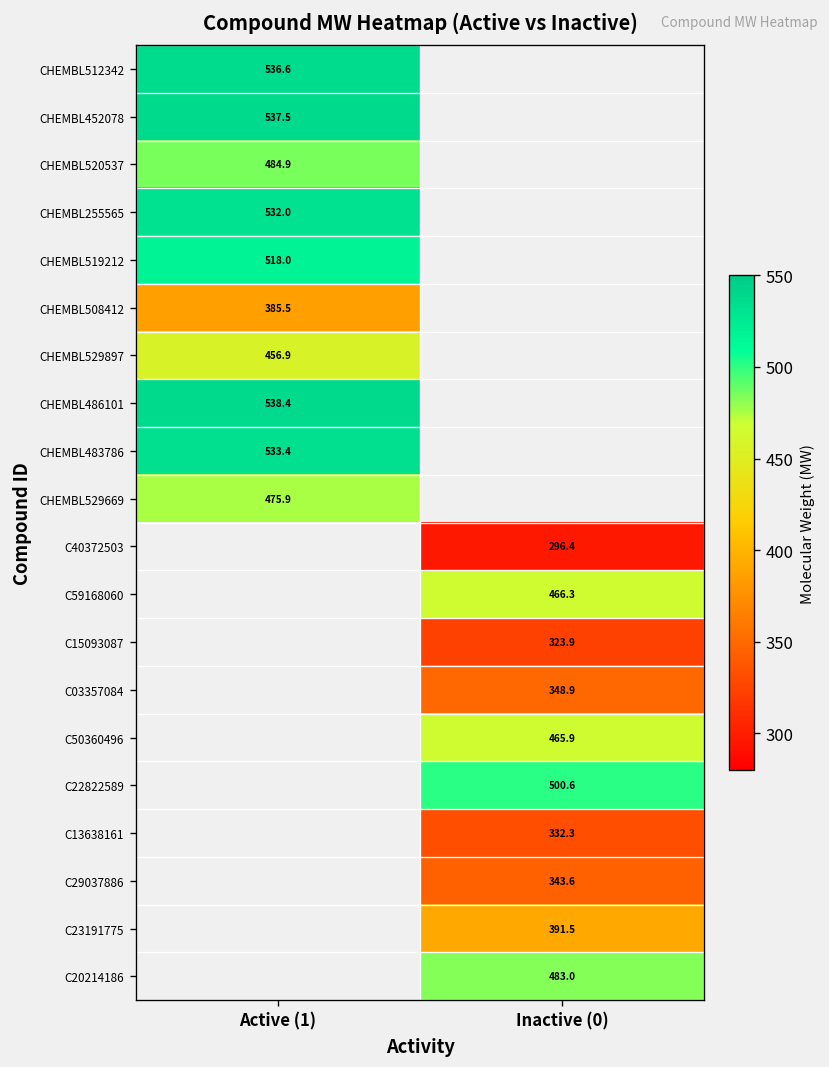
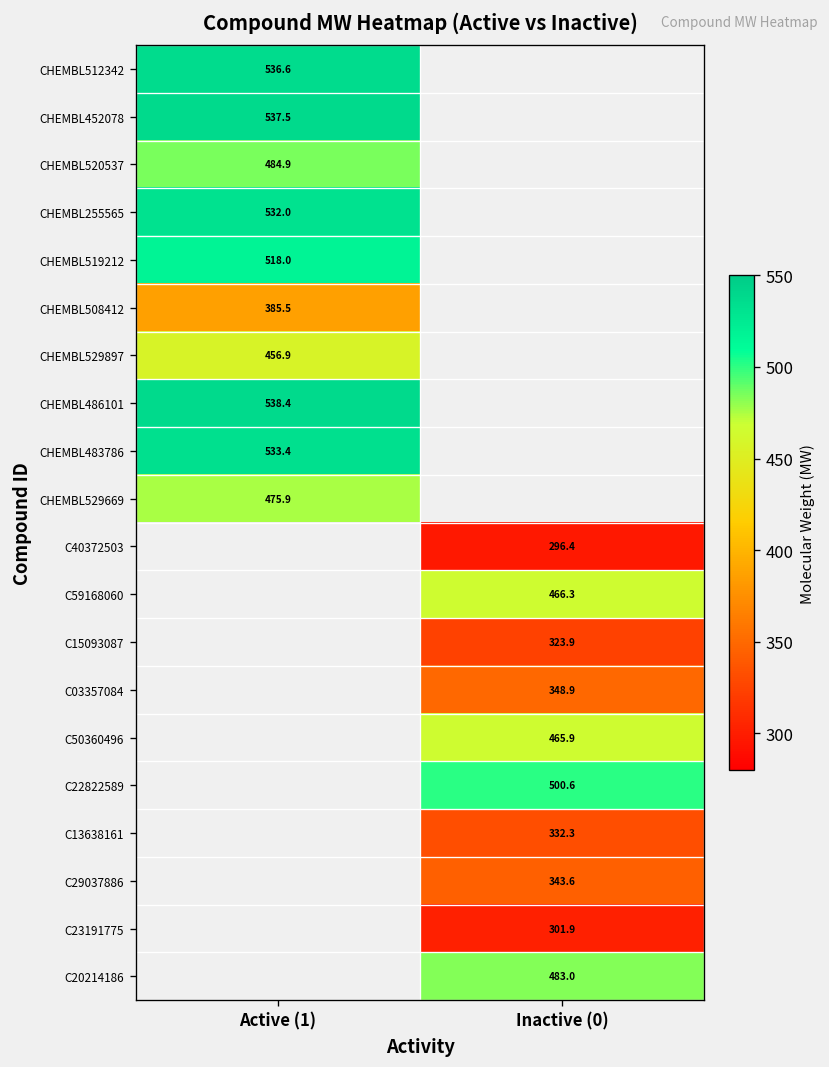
  {
    "CHEMBL512342": {
      "Active (1)": 536.6
    },
    "CHEMBL452078": {
      "Active (1)": 537.5
    },
    "CHEMBL520537": {
      "Active (1)": 484.9
    },
    "CHEMBL255565": {
      "Active (1)": 532.0
    },
    "CHEMBL519212": {
      "Active (1)": 518.0
    },
    "CHEMBL508412": {
      "Active (1)": 385.5
    },
    "CHEMBL529897": {
      "Active (1)": 456.9
    },
    "CHEMBL486101": {
      "Active (1)": 538.4
    },
    "CHEMBL483786": {
      "Active (1)": 533.4
    },
    "CHEMBL529669": {
      "Active (1)": 475.9
    },
    "C40372503": {
      "Inactive (0)": 296.4
    },
    "C59168060": {
      "Inactive (0)": 466.3
    },
    "C15093087": {
      "Inactive (0)": 323.9
    },
    "C03357084": {
      "Inactive (0)": 348.9
    },
    "C50360496": {
      "Inactive (0)": 465.9
    },
    "C22822589": {
      "Inactive (0)": 500.6
    },
    "C13638161": {
      "Inactive (0)": 332.3
    },
    "C29037886": {
      "Inactive (0)": 343.6
    },
    "C23191775": {
-     "Inactive (0)": 391.5
+     "Inactive (0)": 301.9
    },
    "C20214186": {
      "Inactive (0)": 483.0
    }
  }
